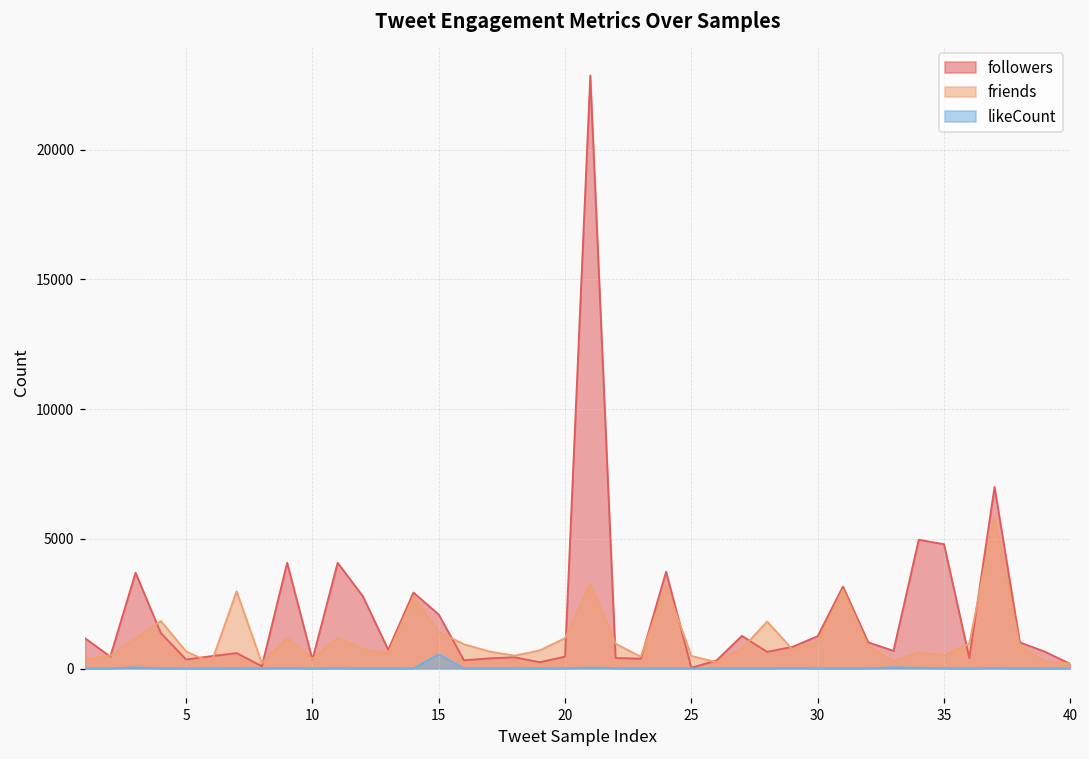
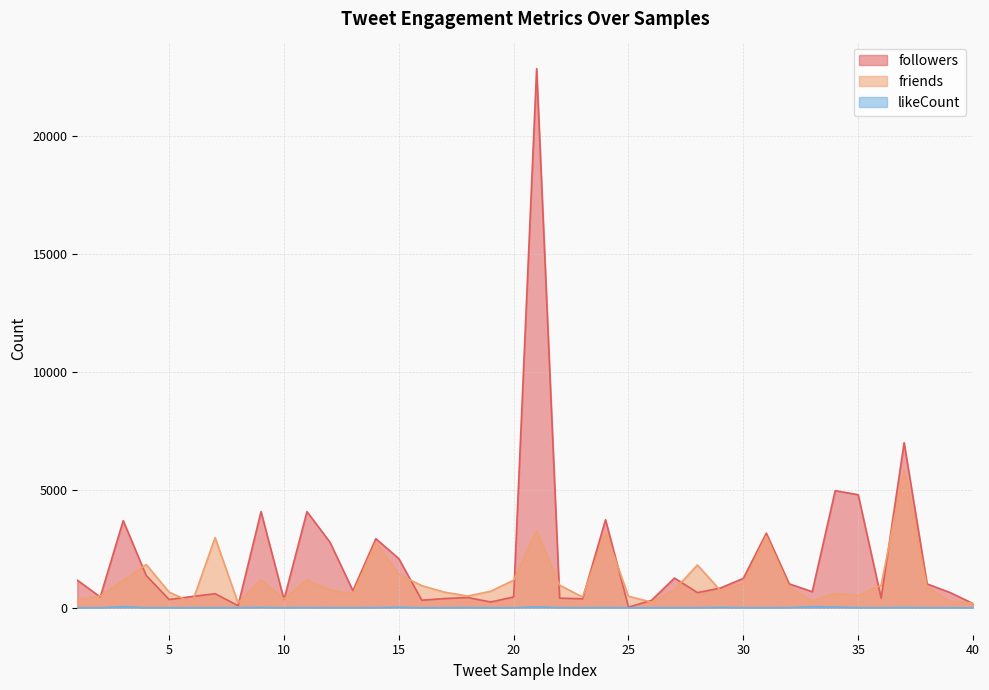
  {
    "likeCount": {
      "5": 0,
      "10": 0,
-     "15": 500,
+     "15": 0,
      "20": 0,
      "30": 0,
      "35": 0,
      "40": 0
    }
  }
